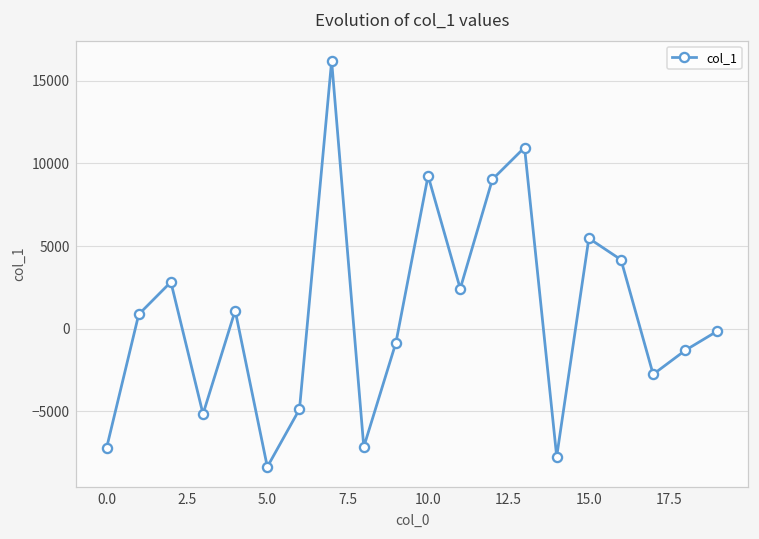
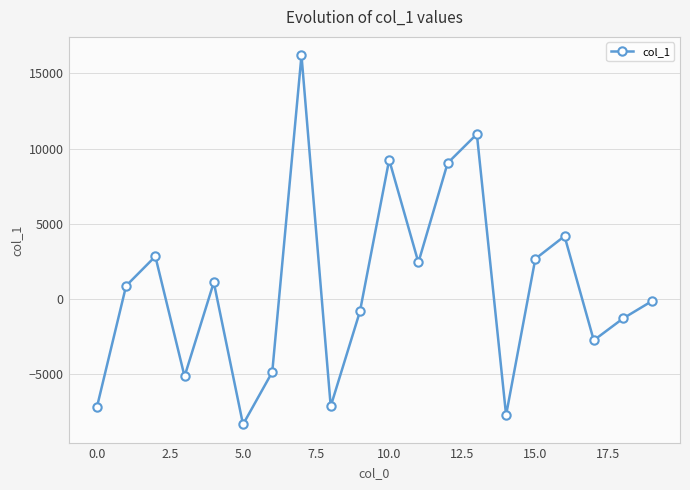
  {
    "0.0": -7200,
    "5.0": -8400,
    "10.0": 9200,
-   "15.0": 5500
+   "15.0": 2700
  }
